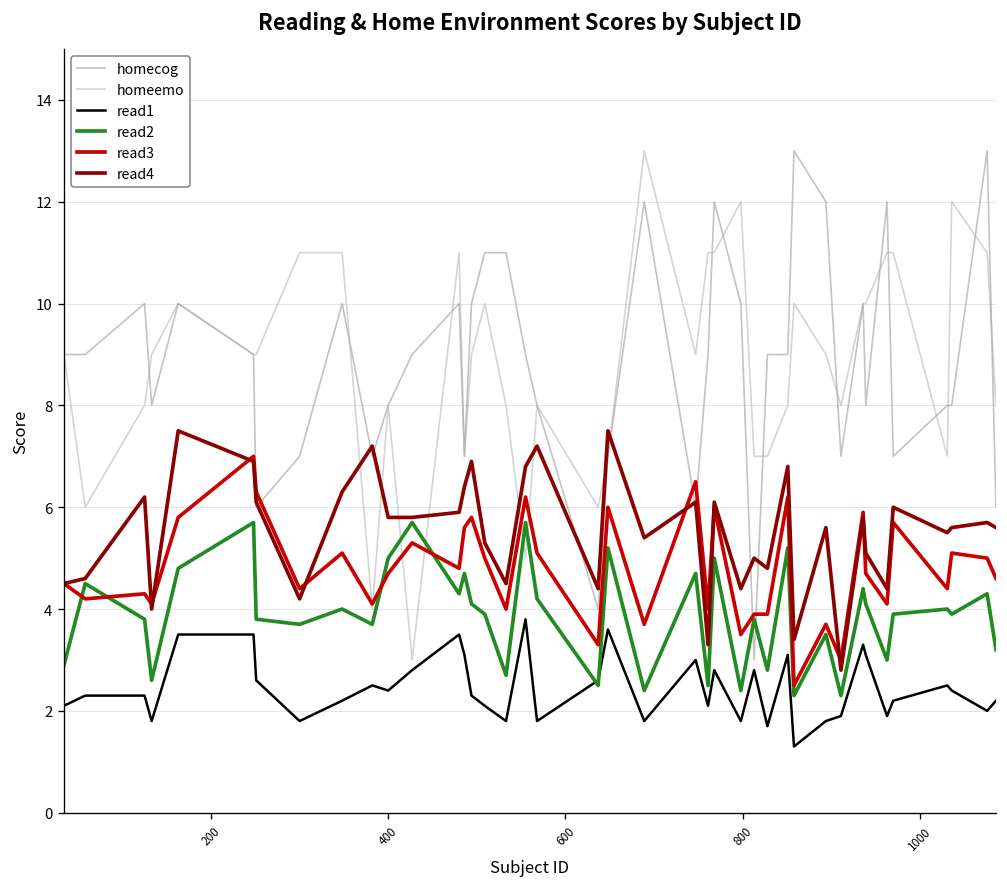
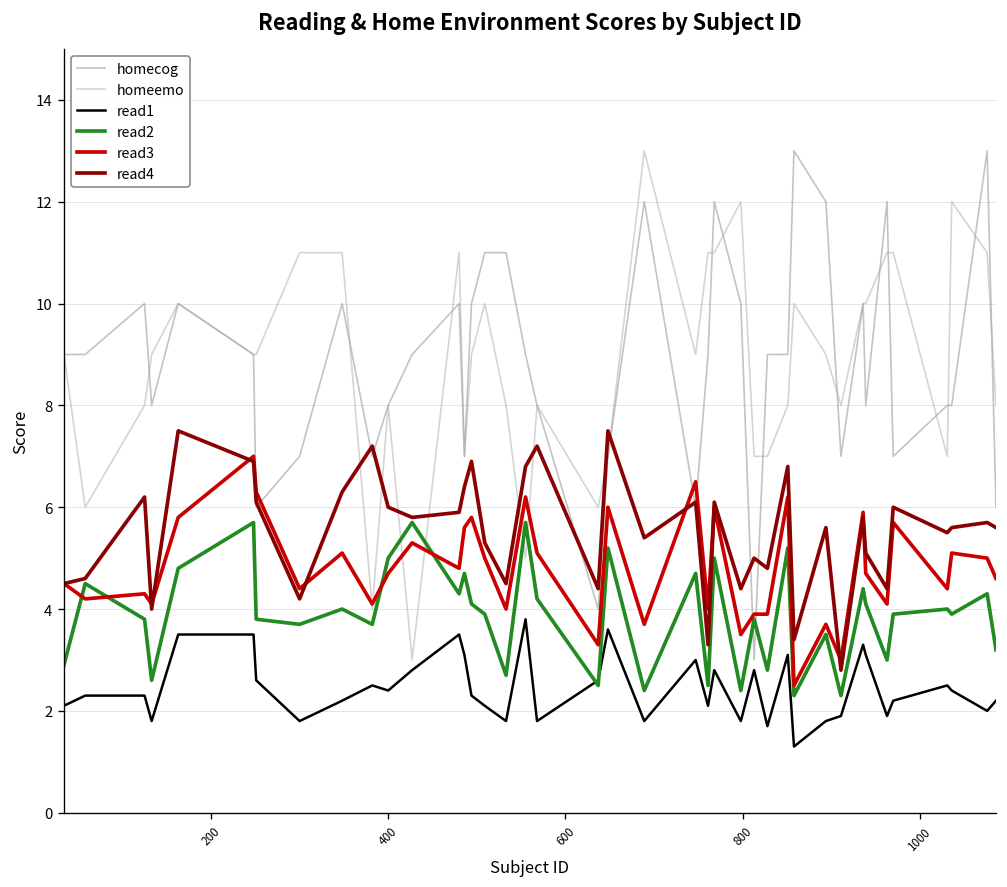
  {
    "read1": {
      "400": 2.4
    },
    "read2": {
      "400": 5.0
    },
    "read3": {
      "400": 4.7
    },
    "read4": {
-     "400": 5.8
+     "400": 6.0
    }
  }
